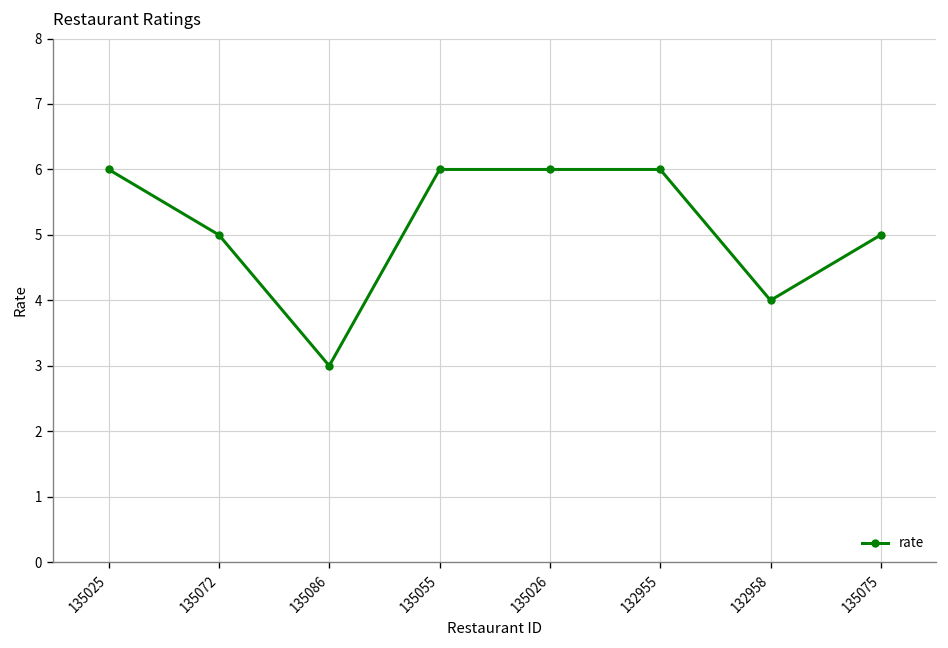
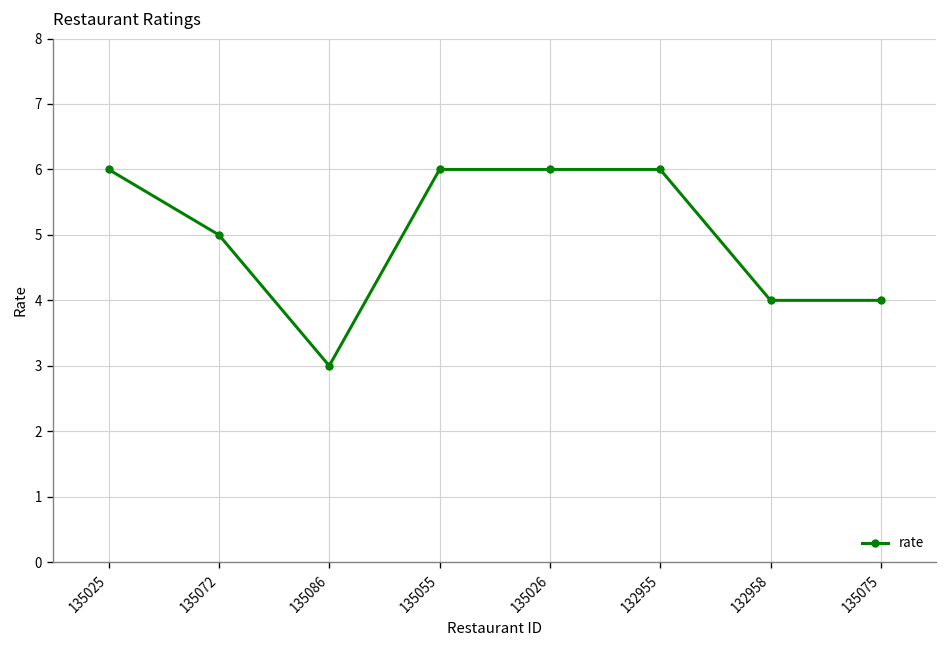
  {
    "135025": 6,
    "135072": 5,
    "135086": 3,
    "135055": 6,
    "135026": 6,
    "132955": 6,
    "132958": 4,
-   "135075": 5
+   "135075": 4
  }
